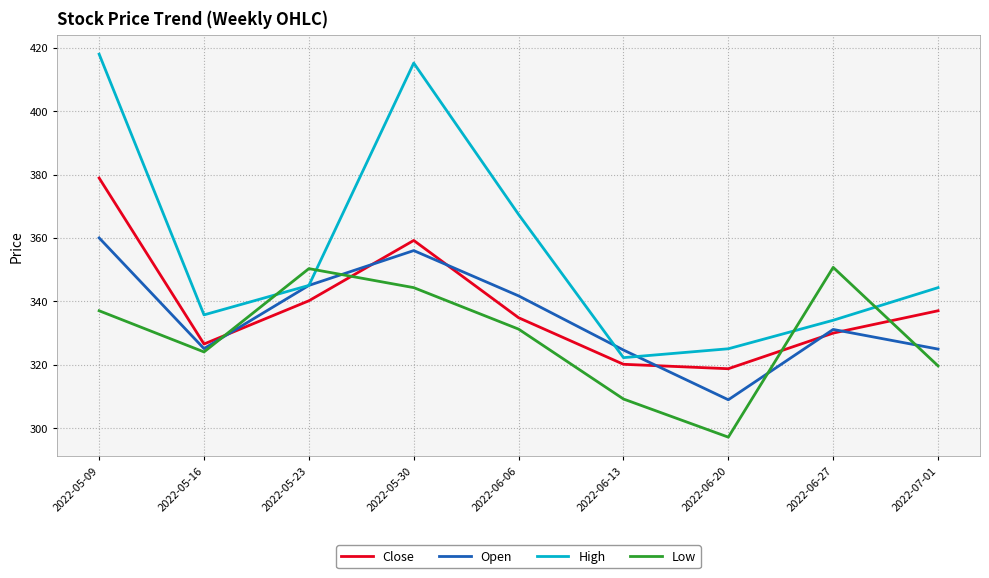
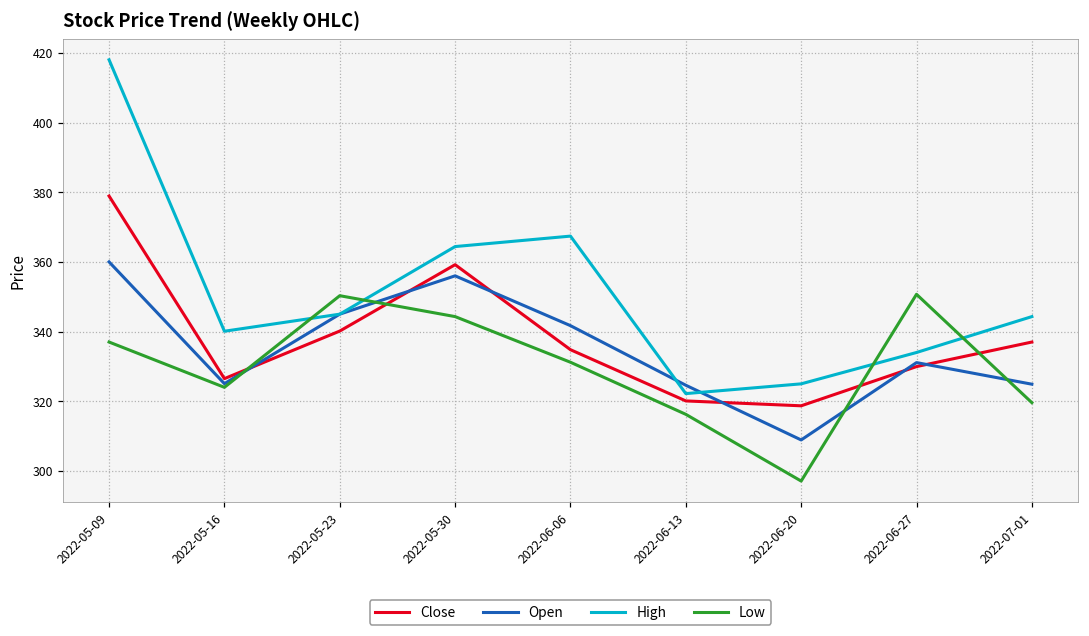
  {
    "Close": {
      "2022-05-09": 379,
      "2022-05-16": 327,
      "2022-05-23": 340,
      "2022-05-30": 359,
      "2022-06-06": 335,
      "2022-06-13": 320,
      "2022-06-20": 319,
      "2022-06-27": 330,
      "2022-07-01": 337
    },
    "Open": {
      "2022-05-09": 360,
      "2022-05-16": 325,
      "2022-05-30": 356,
      "2022-06-06": 342,
      "2022-06-13": 325,
      "2022-06-20": 309,
      "2022-06-27": 331,
      "2022-07-01": 325
    },
    "High": {
      "2022-05-09": 418,
-     "2022-05-16": 336,
-     "2022-05-30": 415,
+     "2022-05-16": 340,
+     "2022-05-30": 364,
      "2022-06-06": 367,
      "2022-06-13": 322,
      "2022-06-20": 325,
      "2022-06-27": 334,
      "2022-07-01": 344
    },
    "Low": {
      "2022-05-09": 337,
      "2022-05-16": 324,
      "2022-05-23": 350,
      "2022-05-30": 344,
      "2022-06-06": 331,
-     "2022-06-13": 309,
+     "2022-06-13": 316,
      "2022-06-20": 297,
      "2022-06-27": 351,
      "2022-07-01": 320
    }
  }
